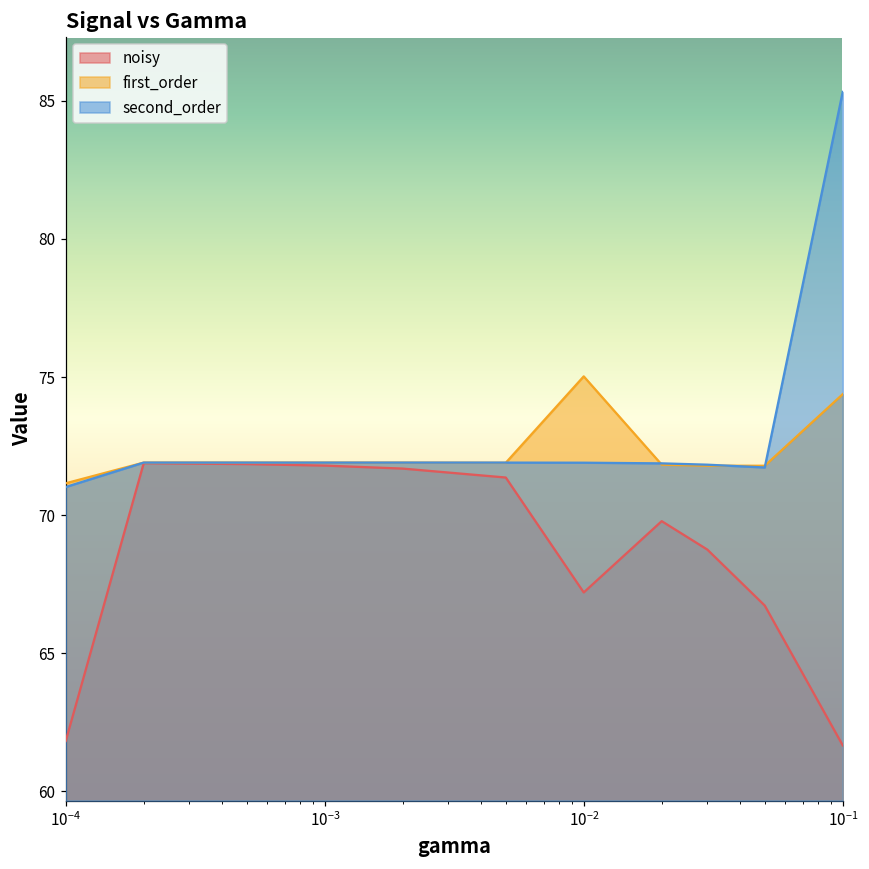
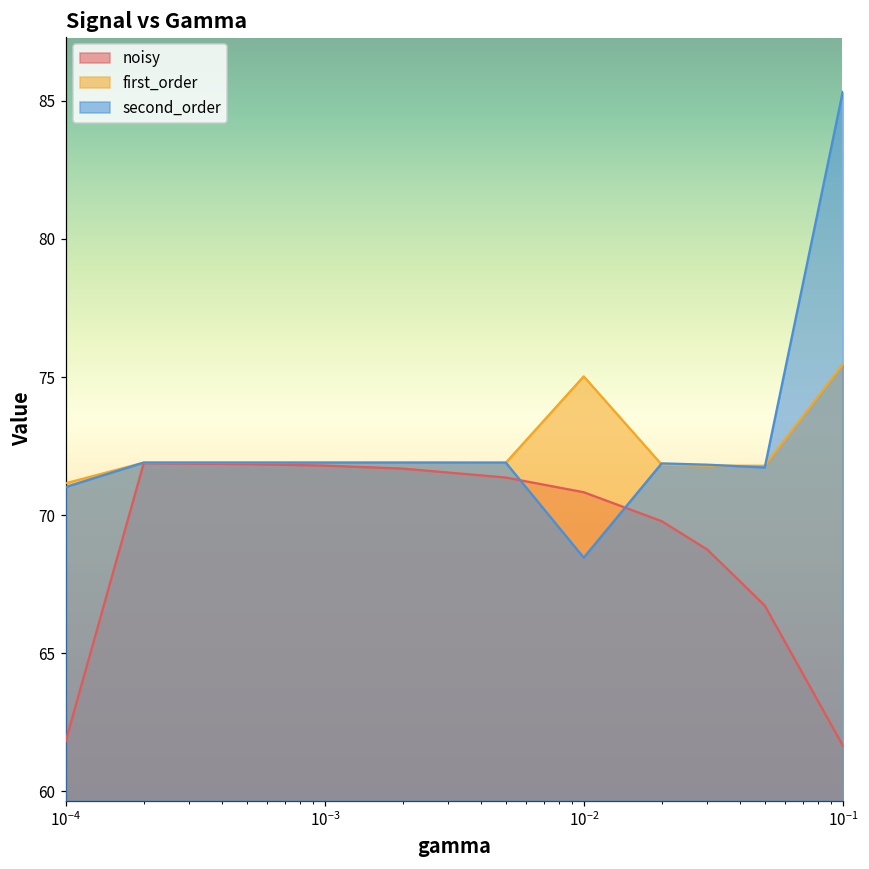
  {
    "noisy": {
      "10^-4": 61.8,
      "10^-3": 71.8,
-     "10^-2": 67.2,
+     "10^-2": 70.8,
      "10^-1": 61.7
    },
    "first_order": {
      "10^-4": 71.2,
      "10^-2": 75.0,
-     "10^-1": 74.4
+     "10^-1": 75.5
    },
    "second_order": {
      "10^-4": 71.0,
-     "10^-2": 71.9,
+     "10^-2": 68.5,
      "10^-1": 85.3
    }
  }
